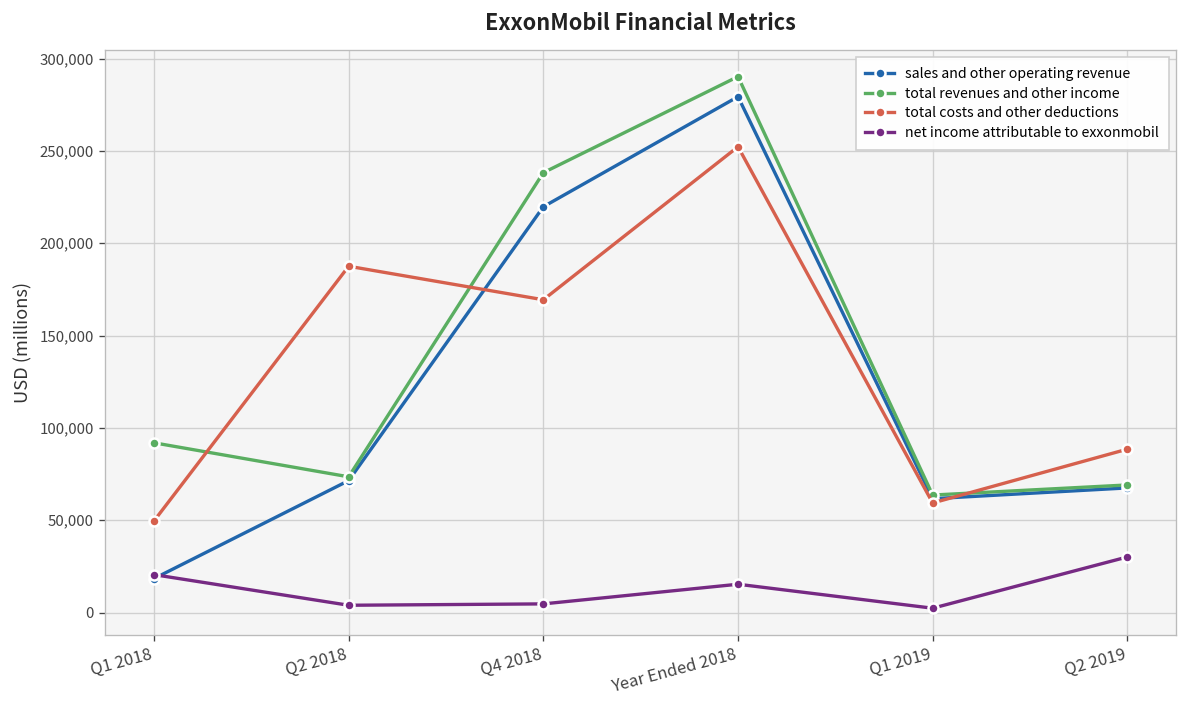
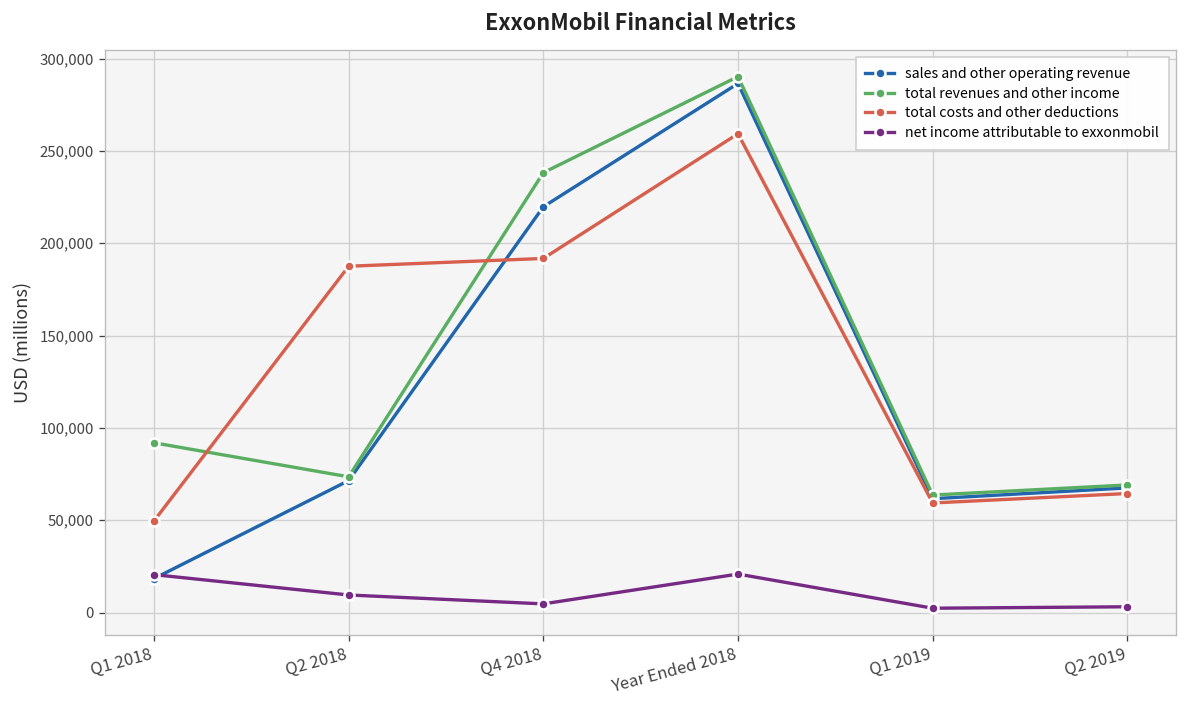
  {
    "sales and other operating revenue": {
      "Q1 2018": "18,000",
      "Q2 2018": "71,000",
      "Q4 2018": "220,000",
-     "Year Ended 2018": "279,000",
+     "Year Ended 2018": "286,000",
      "Q1 2019": "62,000"
    },
    "total revenues and other income": {
      "Q1 2018": "92,000",
      "Q2 2018": "74,000",
      "Q4 2018": "238,000",
      "Year Ended 2018": "290,000",
      "Q1 2019": "64,000"
    },
    "total costs and other deductions": {
      "Q1 2018": "50,000",
      "Q2 2018": "188,000",
-     "Q4 2018": "169,000",
-     "Year Ended 2018": "252,000",
+     "Q4 2018": "192,000",
+     "Year Ended 2018": "259,000",
      "Q1 2019": "59,000",
-     "Q2 2019": "88,000"
+     "Q2 2019": "64,000"
    },
    "net income attributable to exxonmobil": {
      "Q1 2018": "21,000",
-     "Q2 2018": "4,000",
+     "Q2 2018": "10,000",
      "Q4 2018": "5,000",
-     "Year Ended 2018": "15,000",
+     "Year Ended 2018": "21,000",
      "Q1 2019": "2,000",
-     "Q2 2019": "30,000"
+     "Q2 2019": "3,000"
    }
  }
